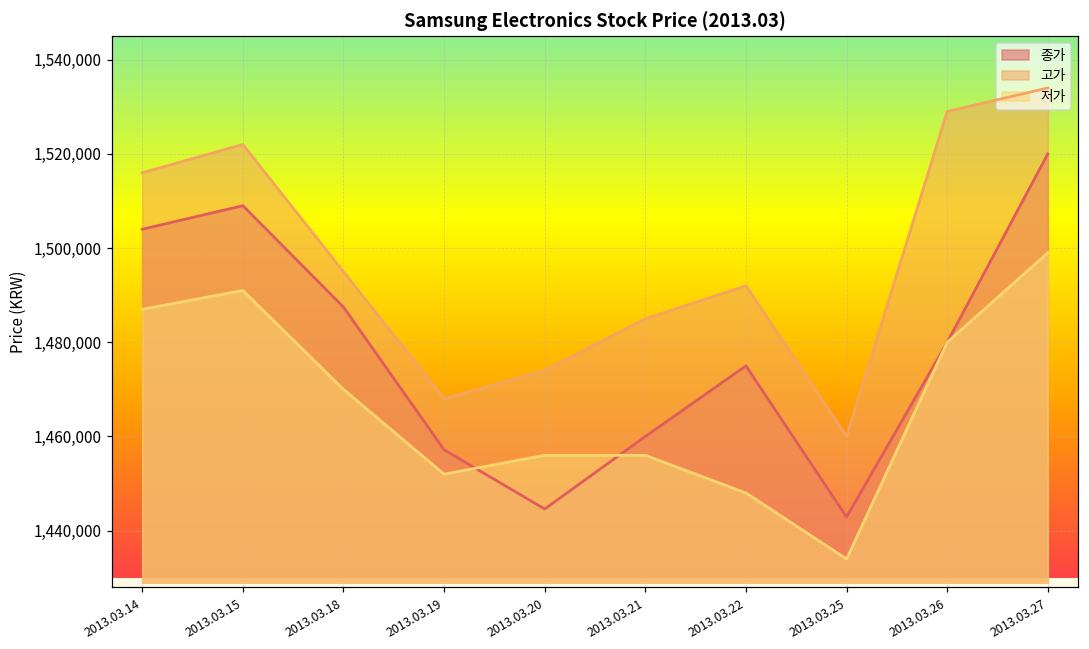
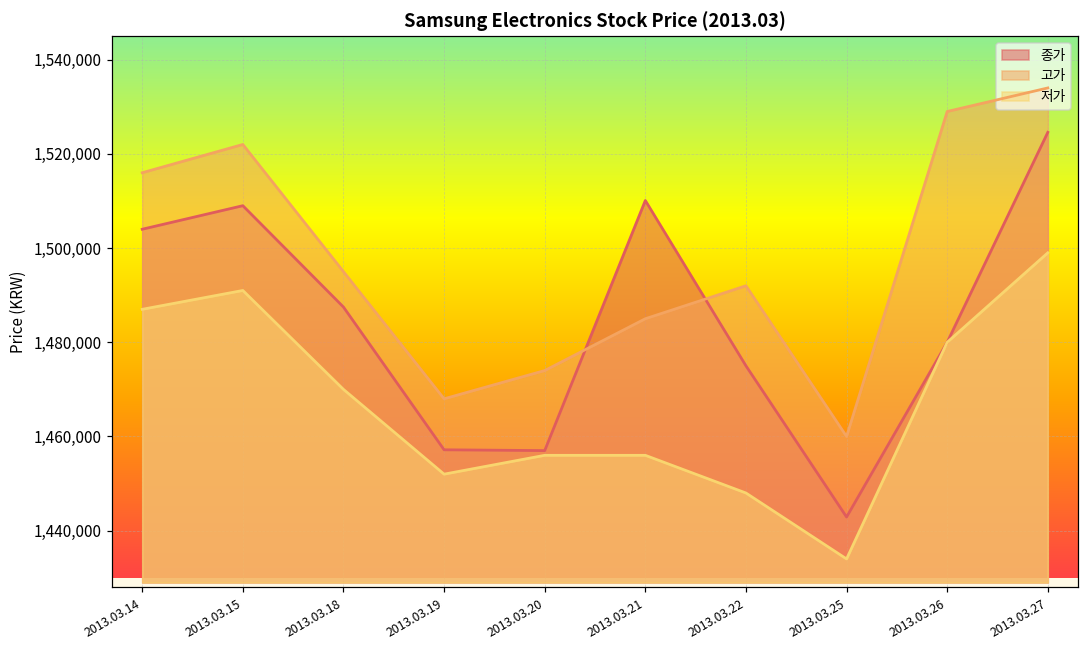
  {
    "종가": {
      "2013.03.14": "1,504,000",
      "2013.03.15": "1,509,000",
      "2013.03.18": "1,487,000",
      "2013.03.19": "1,457,000",
-     "2013.03.20": "1,445,000",
-     "2013.03.21": "1,460,000",
+     "2013.03.20": "1,457,000",
+     "2013.03.21": "1,510,000",
      "2013.03.22": "1,475,000",
      "2013.03.25": "1,443,000",
-     "2013.03.27": "1,520,000"
+     "2013.03.27": "1,525,000"
    }
  }
